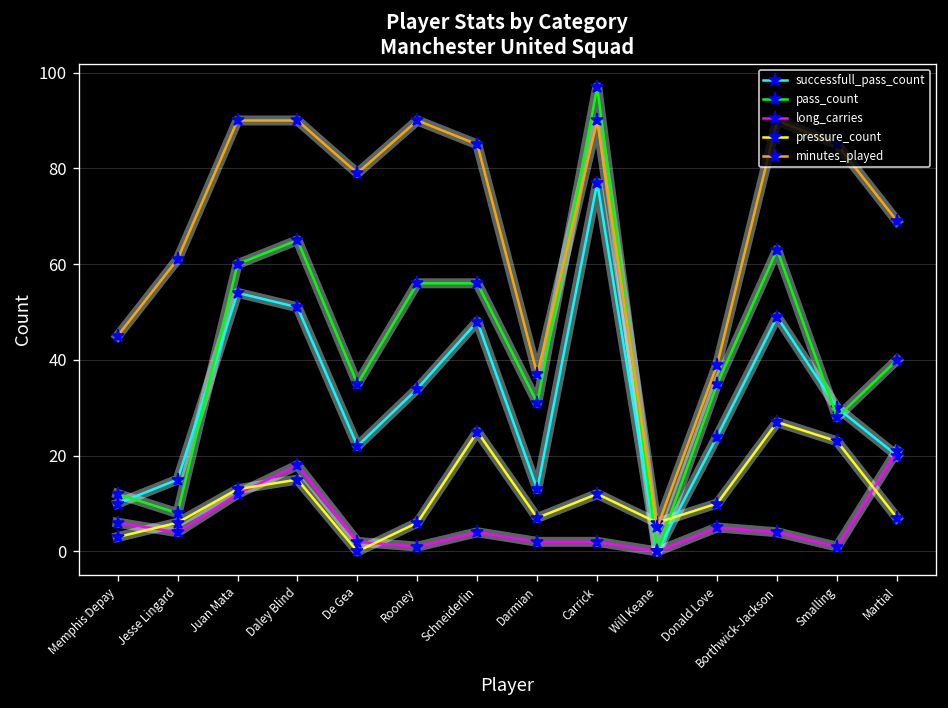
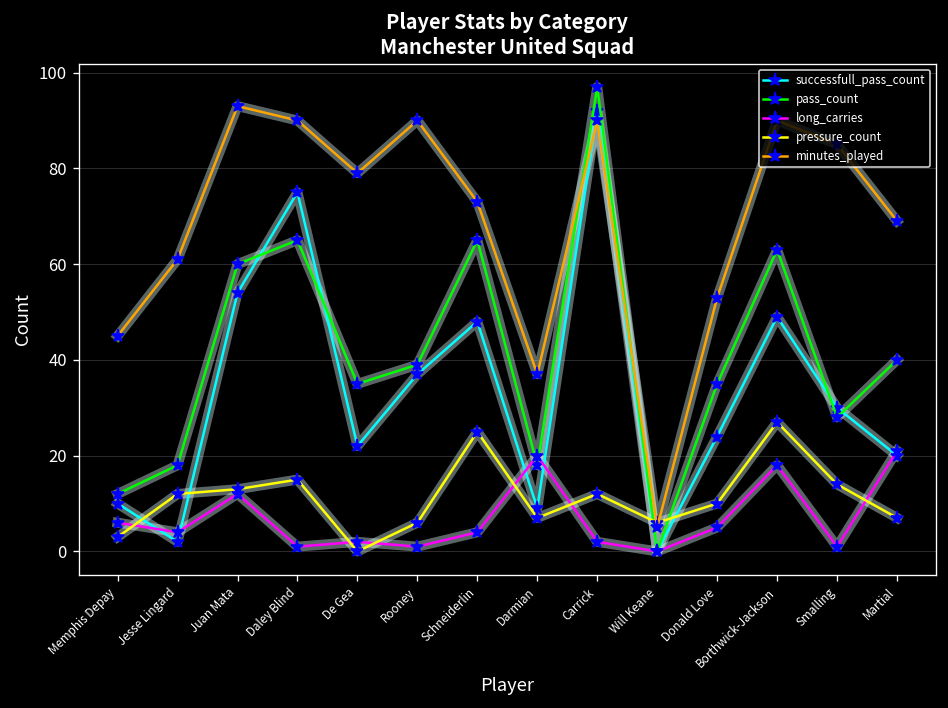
  {
    "successfull_pass_count": {
      "Memphis Depay": 10,
-     "Jesse Lingard": 15,
+     "Jesse Lingard": 2,
      "Juan Mata": 54,
-     "Daley Blind": 51,
+     "Daley Blind": 75,
      "De Gea": 22,
-     "Rooney": 34,
+     "Rooney": 37,
      "Schneiderlin": 48,
-     "Darmian": 13,
-     "Carrick": 77,
+     "Darmian": 9,
+     "Carrick": 92,
      "Donald Love": 24,
      "Borthwick-Jackson": 49,
      "Smalling": 30,
      "Martial": 20
    },
    "pass_count": {
      "Memphis Depay": 12,
-     "Jesse Lingard": 8,
+     "Jesse Lingard": 18,
      "Juan Mata": 60,
      "Daley Blind": 65,
      "De Gea": 35,
-     "Rooney": 56,
-     "Schneiderlin": 56,
-     "Darmian": 31,
+     "Rooney": 39,
+     "Schneiderlin": 65,
+     "Darmian": 18,
      "Carrick": 97,
      "Donald Love": 35,
      "Borthwick-Jackson": 63,
      "Smalling": 28,
      "Martial": 40
    },
    "long_carries": {
      "Memphis Depay": 6,
      "Jesse Lingard": 4,
      "Juan Mata": 12,
-     "Daley Blind": 18,
+     "Daley Blind": 1,
      "De Gea": 2,
      "Rooney": 1,
      "Schneiderlin": 4,
-     "Darmian": 2,
+     "Darmian": 20,
      "Carrick": 2,
      "Donald Love": 5,
-     "Borthwick-Jackson": 4,
+     "Borthwick-Jackson": 18,
      "Smalling": 1,
      "Martial": 21
    },
    "pressure_count": {
      "Memphis Depay": 3,
-     "Jesse Lingard": 6,
+     "Jesse Lingard": 12,
      "Juan Mata": 13,
      "Daley Blind": 15,
      "De Gea": 0,
      "Rooney": 6,
      "Schneiderlin": 25,
      "Darmian": 7,
      "Carrick": 12,
      "Will Keane": 6,
      "Donald Love": 10,
      "Borthwick-Jackson": 27,
-     "Smalling": 23,
+     "Smalling": 14,
      "Martial": 7
    },
    "minutes_played": {
      "Memphis Depay": 45,
      "Jesse Lingard": 61,
-     "Juan Mata": 90,
+     "Juan Mata": 93,
      "Daley Blind": 90,
      "De Gea": 79,
      "Rooney": 90,
-     "Schneiderlin": 85,
+     "Schneiderlin": 73,
      "Darmian": 37,
      "Carrick": 90,
      "Will Keane": 5,
-     "Donald Love": 39,
+     "Donald Love": 53,
      "Martial": 69
    }
  }
